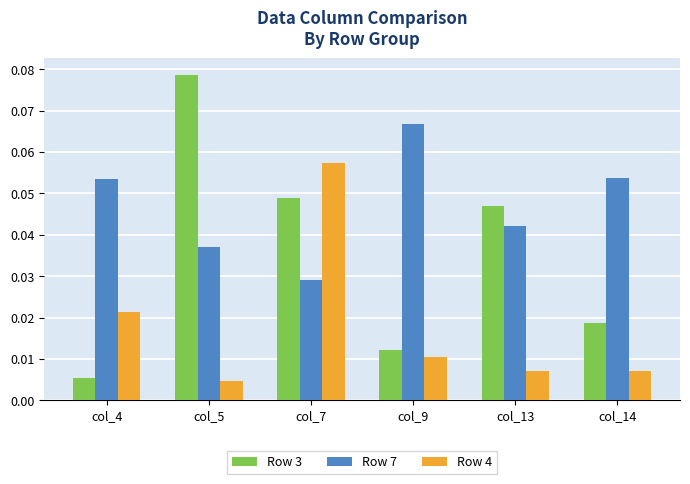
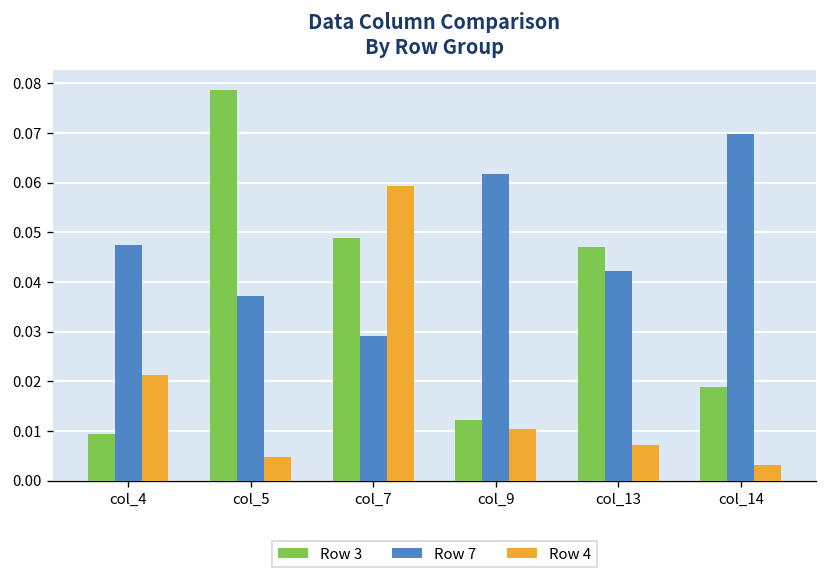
  {
    "Row 3": {
-     "col_4": 0.005,
+     "col_4": 0.009,
      "col_5": 0.079,
      "col_7": 0.049,
      "col_9": 0.012,
      "col_13": 0.047,
      "col_14": 0.019
    },
    "Row 7": {
-     "col_4": 0.053,
+     "col_4": 0.047,
      "col_5": 0.037,
      "col_7": 0.029,
-     "col_9": 0.067,
+     "col_9": 0.062,
      "col_13": 0.042,
-     "col_14": 0.054
+     "col_14": 0.070
    },
    "Row 4": {
      "col_4": 0.021,
      "col_5": 0.005,
-     "col_7": 0.057,
+     "col_7": 0.059,
      "col_9": 0.010,
      "col_13": 0.007,
-     "col_14": 0.007
+     "col_14": 0.003
    }
  }
